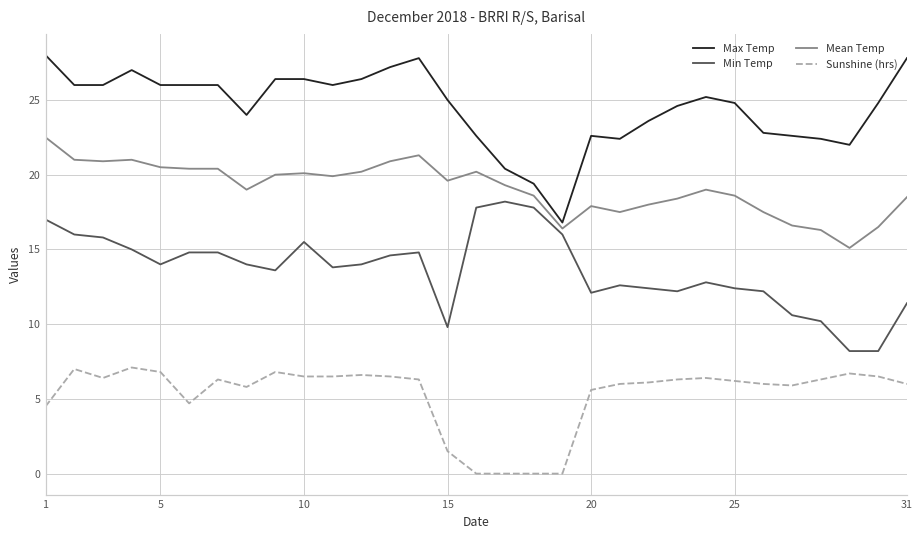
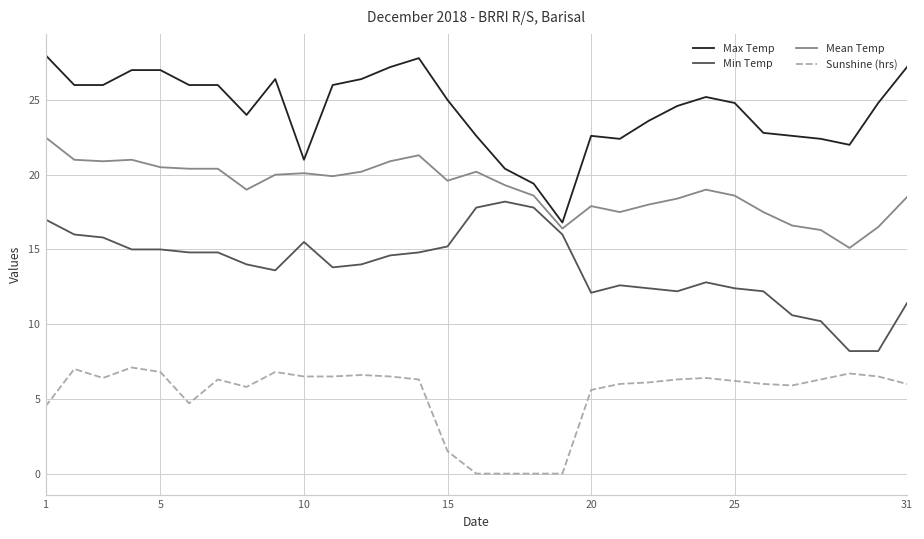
  {
    "Max Temp": {
      "1": 28.0,
-     "5": 26,
-     "10": 26.4,
+     "5": 27,
+     "10": 21.0,
      "15": 25.0,
      "20": 22.6,
      "25": 24.8,
-     "31": 27.8
+     "31": 27.2
    },
    "Min Temp": {
      "1": 17.0,
-     "5": 14,
+     "5": 15,
      "10": 15.5,
-     "15": 9.8,
+     "15": 15.2,
      "20": 12.1,
      "25": 12.4,
      "31": 11.4
    }
  }
